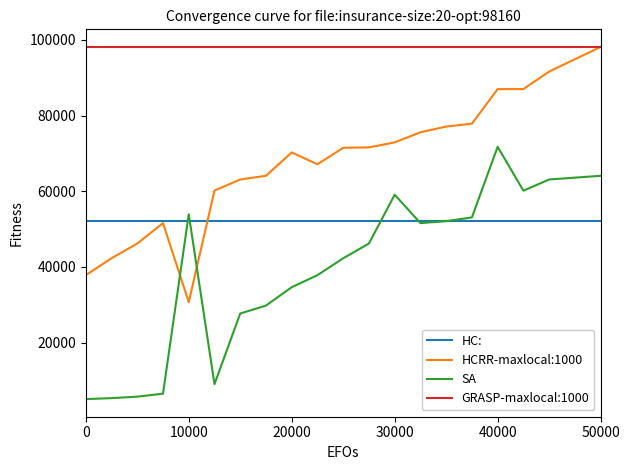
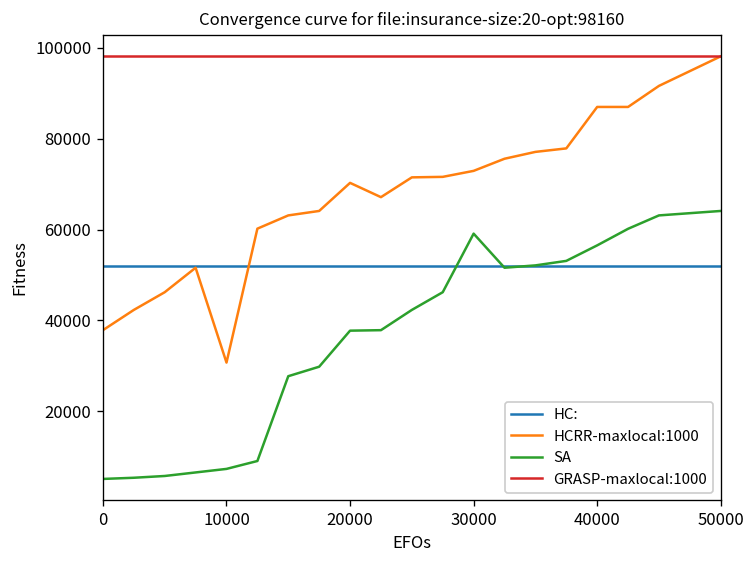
  {
    "HC:": {
      "0": 52000,
      "10000": 52000,
      "20000": 52000,
      "30000": 52000,
      "40000": 52000,
      "50000": 52000
    },
    "HCRR-maxlocal:1000": {
      "0": 38000,
      "10000": 31000,
      "20000": 70000,
      "30000": 73000,
      "40000": 87000
    },
    "SA": {
      "0": 5000,
-     "10000": 54000,
-     "20000": 35000,
+     "10000": 7000,
+     "20000": 38000,
      "30000": 59000,
-     "40000": 72000,
+     "40000": 57000,
      "50000": 64000
    },
    "GRASP-maxlocal:1000": {
      "0": 98000,
      "10000": 98000,
      "20000": 98000,
      "30000": 98000,
      "40000": 98000
    }
  }
